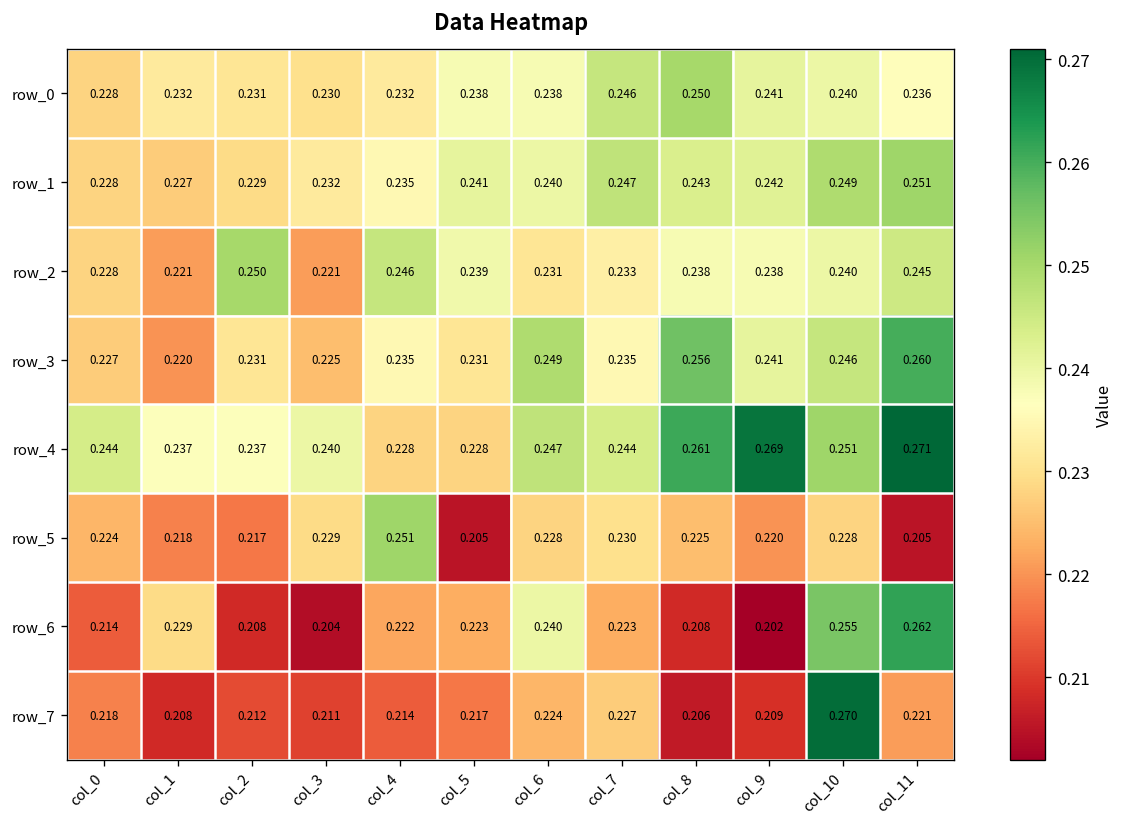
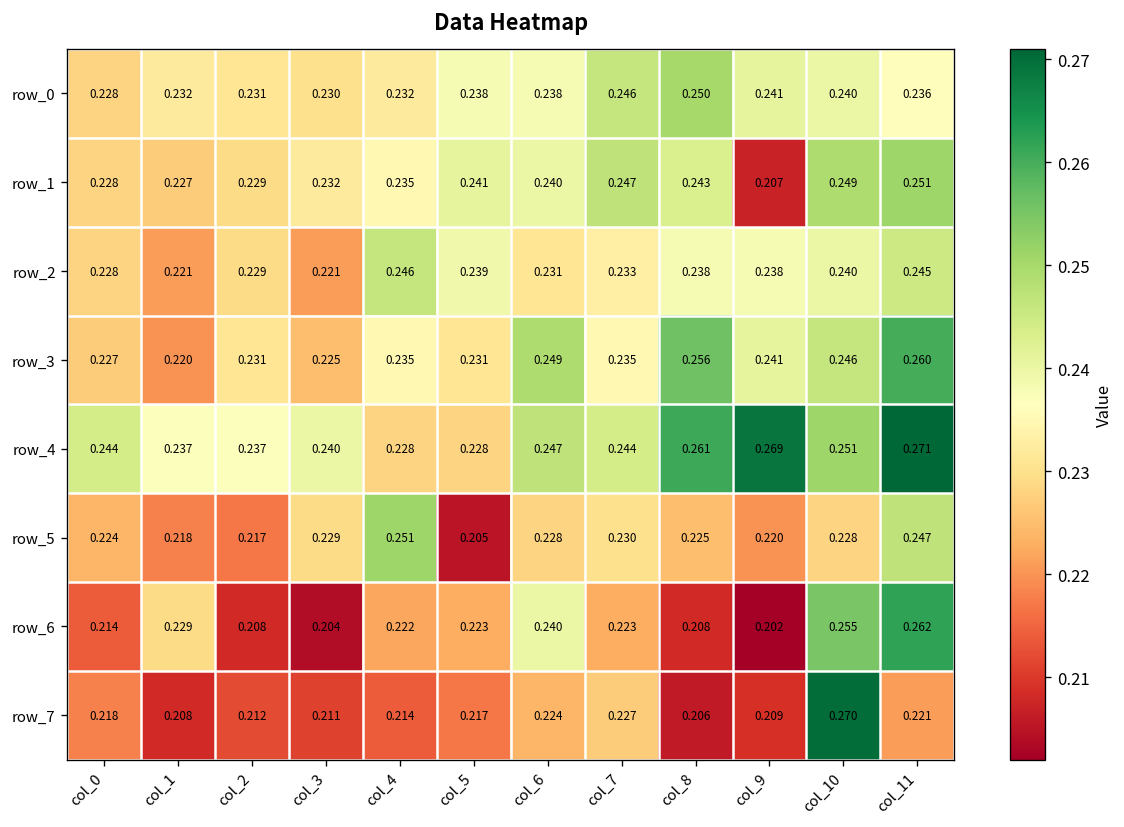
  {
    "row_0": {
      "col_0": 0.228,
      "col_1": 0.232,
      "col_2": 0.231,
      "col_3": 0.230,
      "col_4": 0.232,
      "col_5": 0.238,
      "col_6": 0.238,
      "col_7": 0.246,
      "col_8": 0.250,
      "col_9": 0.241,
      "col_10": 0.240,
      "col_11": 0.236
    },
    "row_1": {
      "col_0": 0.228,
      "col_1": 0.227,
      "col_2": 0.229,
      "col_3": 0.232,
      "col_4": 0.235,
      "col_5": 0.241,
      "col_6": 0.240,
      "col_7": 0.247,
      "col_8": 0.243,
-     "col_9": 0.242,
+     "col_9": 0.207,
      "col_10": 0.249,
      "col_11": 0.251
    },
    "row_2": {
      "col_0": 0.228,
      "col_1": 0.221,
-     "col_2": 0.250,
+     "col_2": 0.229,
      "col_3": 0.221,
      "col_4": 0.246,
      "col_5": 0.239,
      "col_6": 0.231,
      "col_7": 0.233,
      "col_8": 0.238,
      "col_9": 0.238,
      "col_10": 0.240,
      "col_11": 0.245
    },
    "row_3": {
      "col_0": 0.227,
      "col_1": 0.220,
      "col_2": 0.231,
      "col_3": 0.225,
      "col_4": 0.235,
      "col_5": 0.231,
      "col_6": 0.249,
      "col_7": 0.235,
      "col_8": 0.256,
      "col_9": 0.241,
      "col_10": 0.246,
      "col_11": 0.260
    },
    "row_4": {
      "col_0": 0.244,
      "col_1": 0.237,
      "col_2": 0.237,
      "col_3": 0.240,
      "col_4": 0.228,
      "col_5": 0.228,
      "col_6": 0.247,
      "col_7": 0.244,
      "col_8": 0.261,
      "col_9": 0.269,
      "col_10": 0.251,
      "col_11": 0.271
    },
    "row_5": {
      "col_0": 0.224,
      "col_1": 0.218,
      "col_2": 0.217,
      "col_3": 0.229,
      "col_4": 0.251,
      "col_5": 0.205,
      "col_6": 0.228,
      "col_7": 0.230,
      "col_8": 0.225,
      "col_9": 0.220,
      "col_10": 0.228,
-     "col_11": 0.205
+     "col_11": 0.247
    },
    "row_6": {
      "col_0": 0.214,
      "col_1": 0.229,
      "col_2": 0.208,
      "col_3": 0.204,
      "col_4": 0.222,
      "col_5": 0.223,
      "col_6": 0.240,
      "col_7": 0.223,
      "col_8": 0.208,
      "col_9": 0.202,
      "col_10": 0.255,
      "col_11": 0.262
    },
    "row_7": {
      "col_0": 0.218,
      "col_1": 0.208,
      "col_2": 0.212,
      "col_3": 0.211,
      "col_4": 0.214,
      "col_5": 0.217,
      "col_6": 0.224,
      "col_7": 0.227,
      "col_8": 0.206,
      "col_9": 0.209,
      "col_10": 0.270,
      "col_11": 0.221
    }
  }
